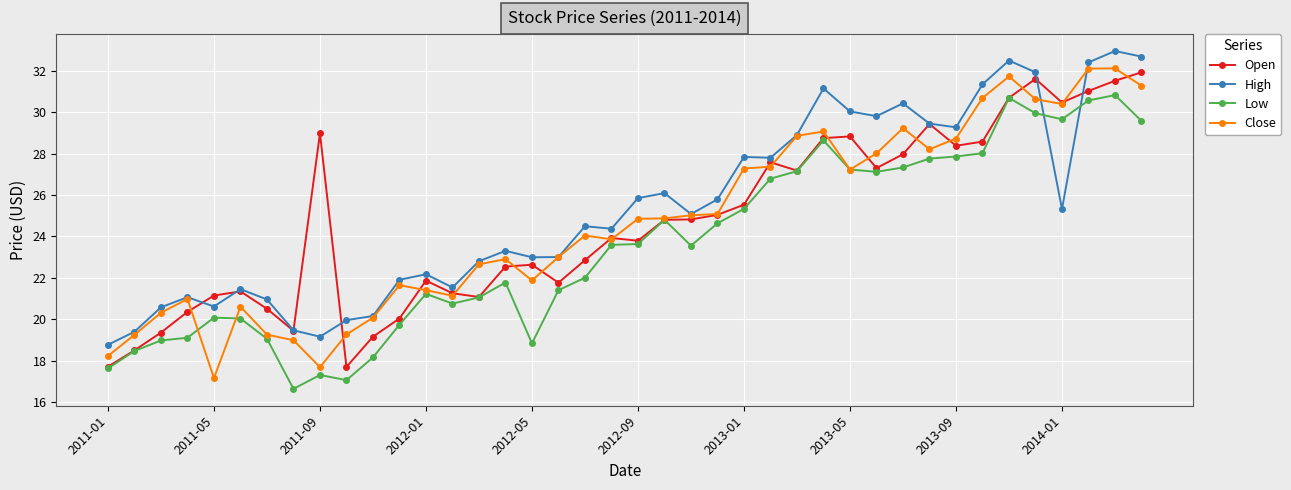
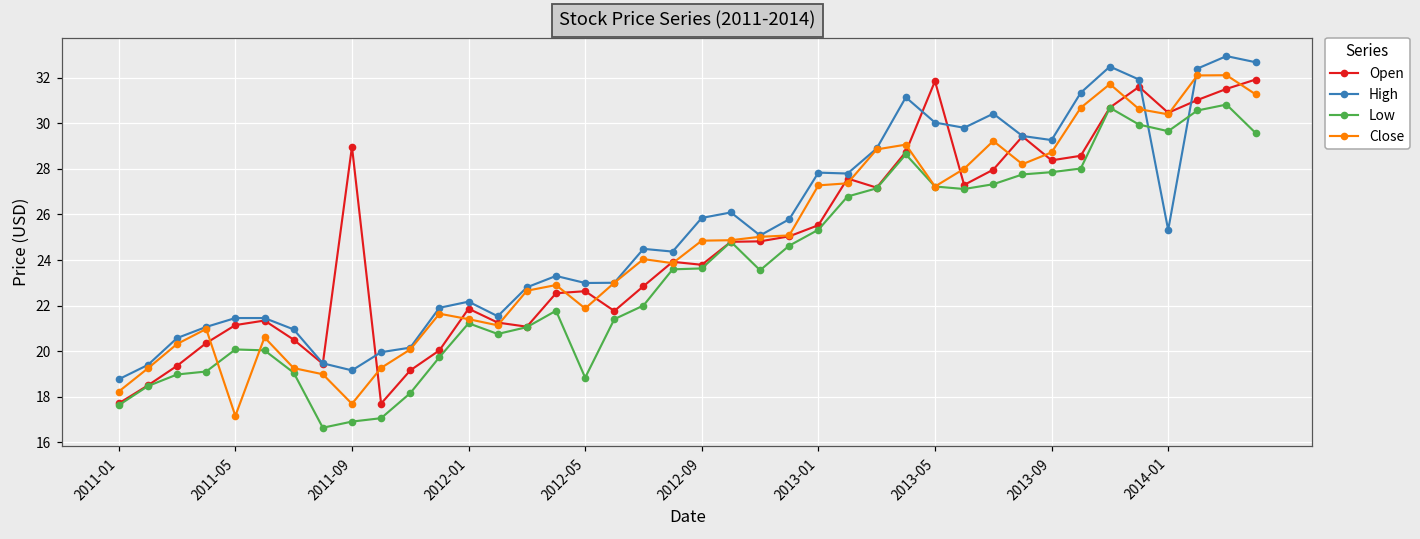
  {
    "Open": {
      "2011-05": 21.1,
      "2011-09": 29.0,
      "2012-01": 21.9,
      "2012-05": 22.6,
      "2012-09": 23.8,
      "2013-01": 25.5,
-     "2013-05": 28.8,
+     "2013-05": 31.9,
      "2013-09": 28.4
    },
    "High": {
      "2011-01": 18.8,
-     "2011-05": 20.6,
+     "2011-05": 21.5,
      "2011-09": 19.2,
      "2012-01": 22.2,
      "2012-05": 23.0,
      "2012-09": 25.9,
      "2013-01": 27.8,
      "2013-05": 30.0,
      "2013-09": 29.3,
      "2014-01": 25.3
    },
    "Low": {
      "2011-05": 20.1,
-     "2011-09": 17.3,
+     "2011-09": 16.9,
      "2012-01": 21.2,
      "2012-05": 18.8,
      "2012-09": 23.6,
      "2013-01": 25.3,
      "2013-09": 27.9,
      "2014-01": 29.7
    },
    "Close": {
      "2011-01": 18.2,
      "2011-05": 17.2,
      "2011-09": 17.7,
      "2012-01": 21.4,
      "2012-05": 21.9,
      "2012-09": 24.9,
      "2013-01": 27.3,
      "2013-09": 28.7
    }
  }
